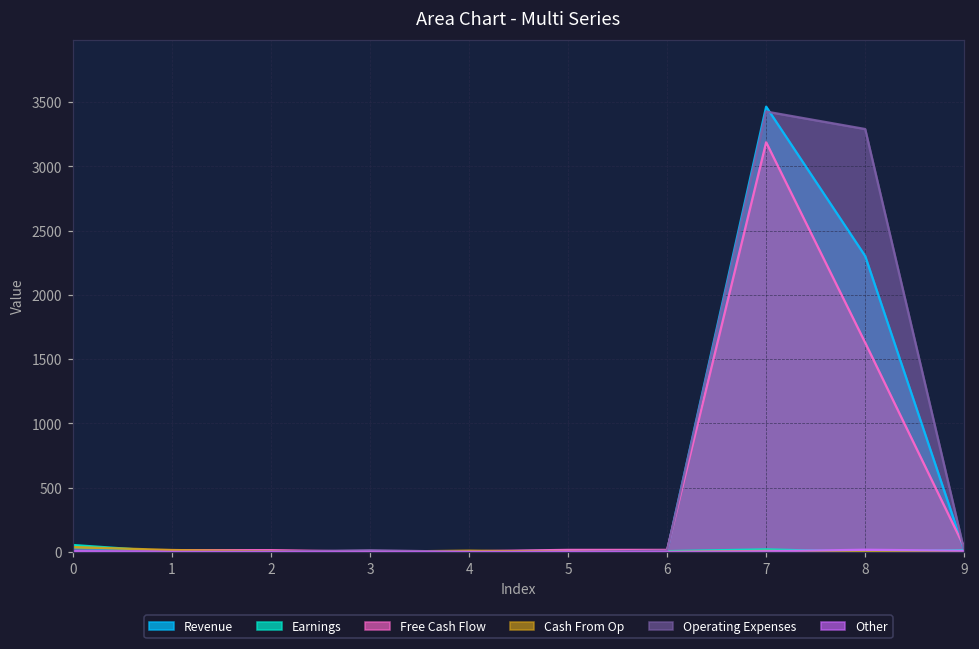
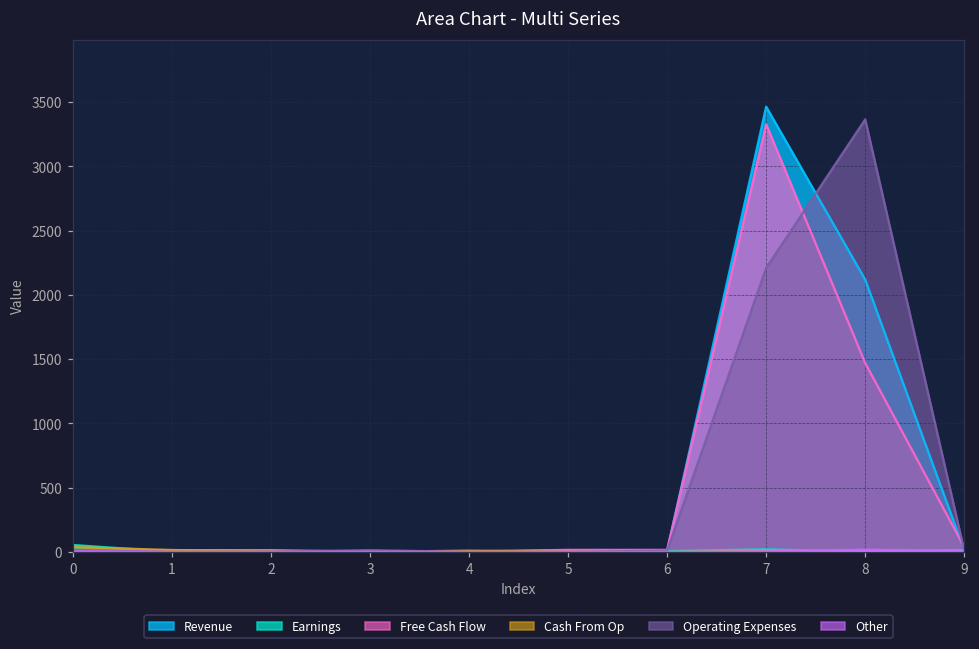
  {
    "Revenue": {
      "7": 3460,
-     "8": 2300
+     "8": 2120
    },
    "Free Cash Flow": {
-     "7": 3190,
-     "8": 1630,
+     "7": 3330,
+     "8": 1470,
      "9": 40
    },
    "Operating Expenses": {
-     "7": 3430,
-     "8": 3290
+     "7": 2210,
+     "8": 3370
    }
  }
